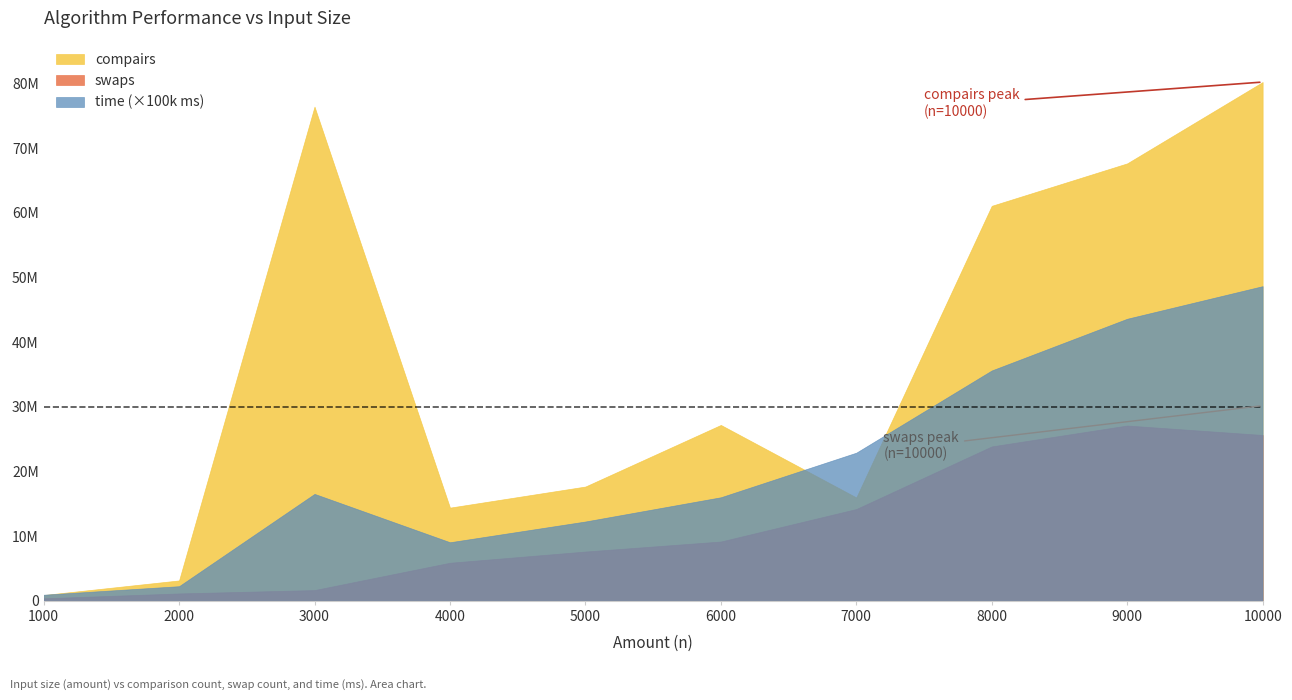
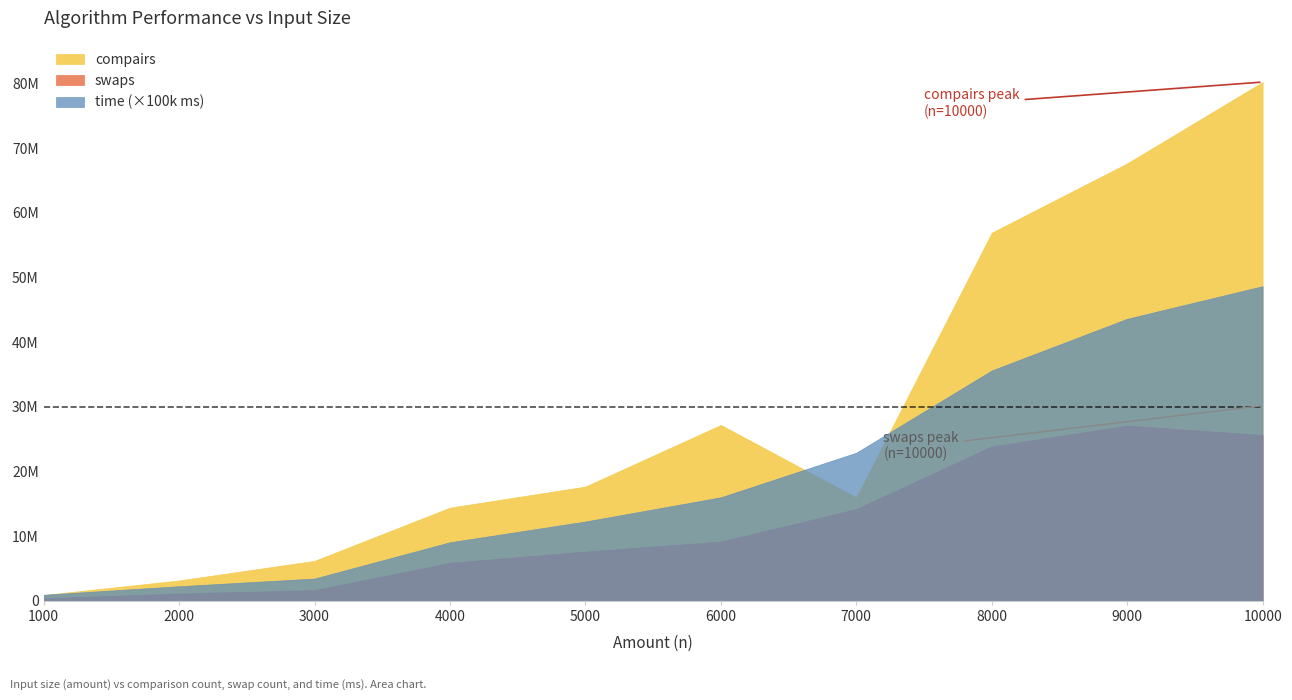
  {
    "compairs": {
      "2000": 3000000,
-     "3000": 76000000,
+     "3000": 6000000,
      "4000": 14000000,
      "5000": 18000000,
      "6000": 27000000,
      "7000": 16000000,
-     "8000": 61000000,
+     "8000": 57000000,
      "9000": 68000000
    },
    "swaps": {
      "2000": 1000000,
      "3000": 2000000,
      "4000": 6000000,
      "5000": 8000000,
      "6000": 9000000,
      "7000": 14000000,
      "10000": 26000000
    },
    "time (×100k ms)": {
      "2000": 2000000,
-     "3000": 17000000,
+     "3000": 3000000,
      "4000": 9000000,
      "5000": 12000000,
      "6000": 16000000,
      "7000": 23000000,
      "8000": 36000000,
      "9000": 44000000,
      "10000": 49000000
    }
  }
